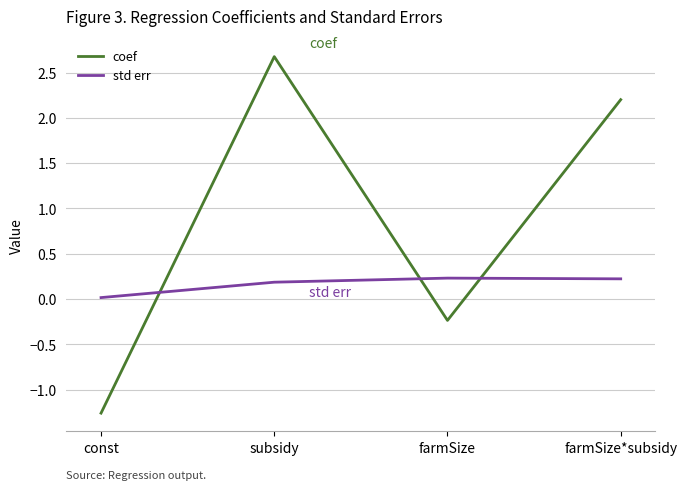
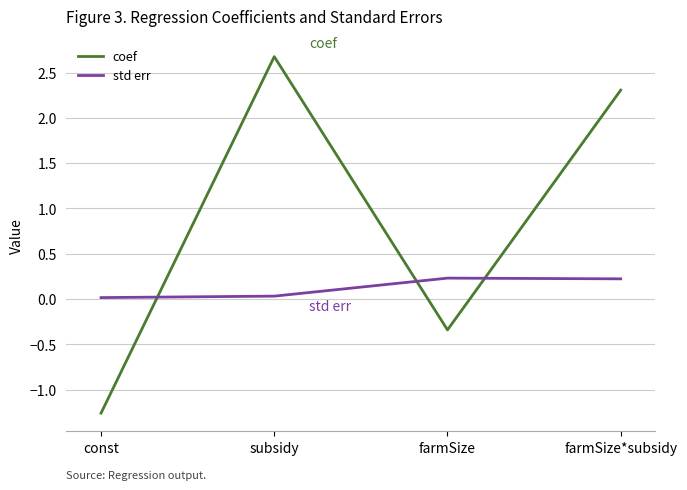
  {
    "coef": {
      "const": -1.3,
      "subsidy": 2.7,
-     "farmSize": -0.2,
-     "farmSize*subsidy": 2.2
+     "farmSize": -0.3,
+     "farmSize*subsidy": 2.3
    },
    "std err": {
      "const": 0.0,
-     "subsidy": 0.2,
+     "subsidy": 0.0,
      "farmSize": 0.2,
      "farmSize*subsidy": 0.2
    }
  }
